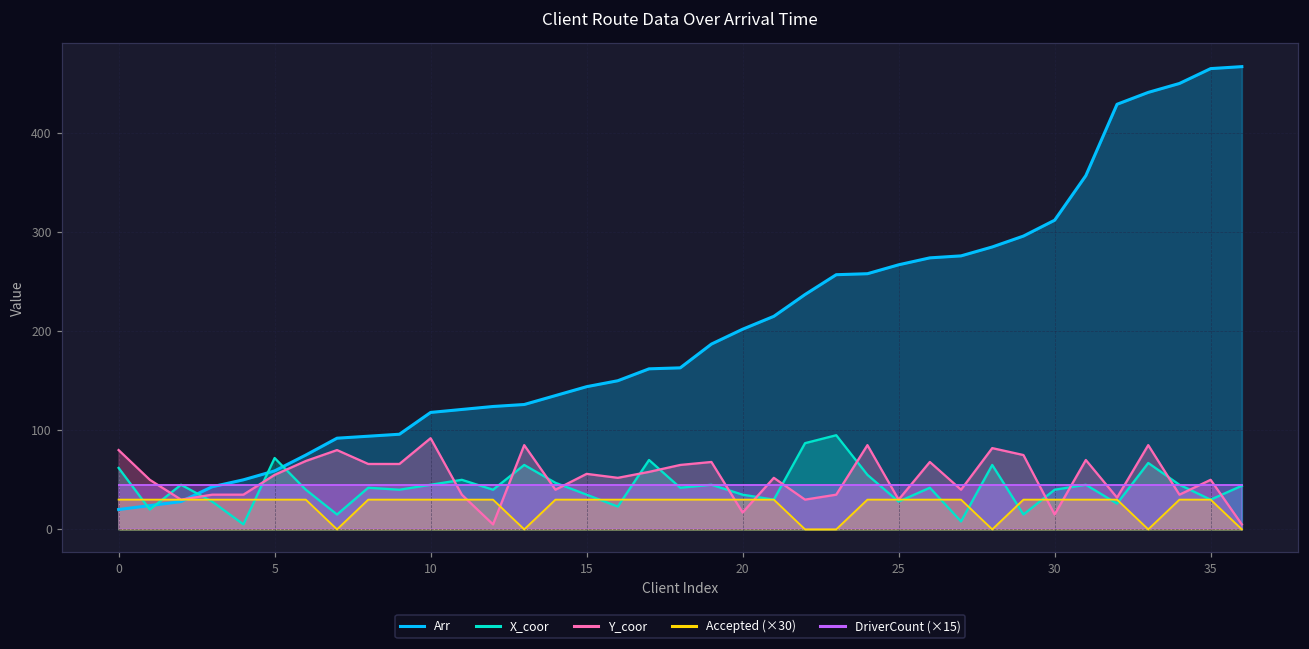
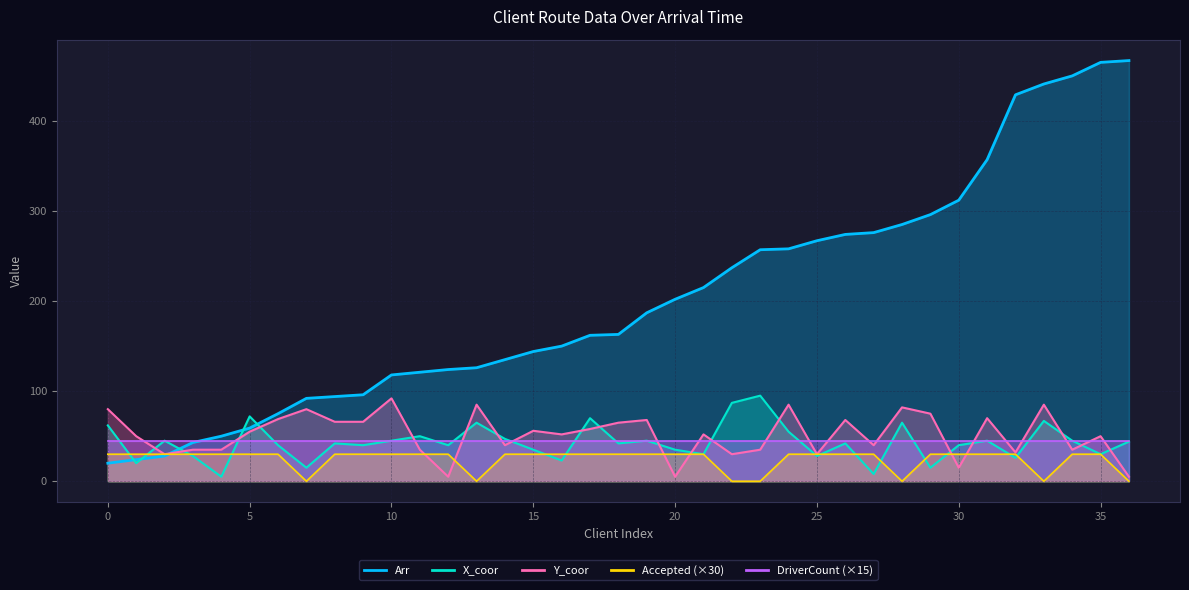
  {
    "Y_coor": {
      "0": 80,
      "5": 60,
      "10": 90,
      "15": 60,
-     "20": 20,
+     "20": 10,
      "30": 20,
      "35": 50
    }
  }
